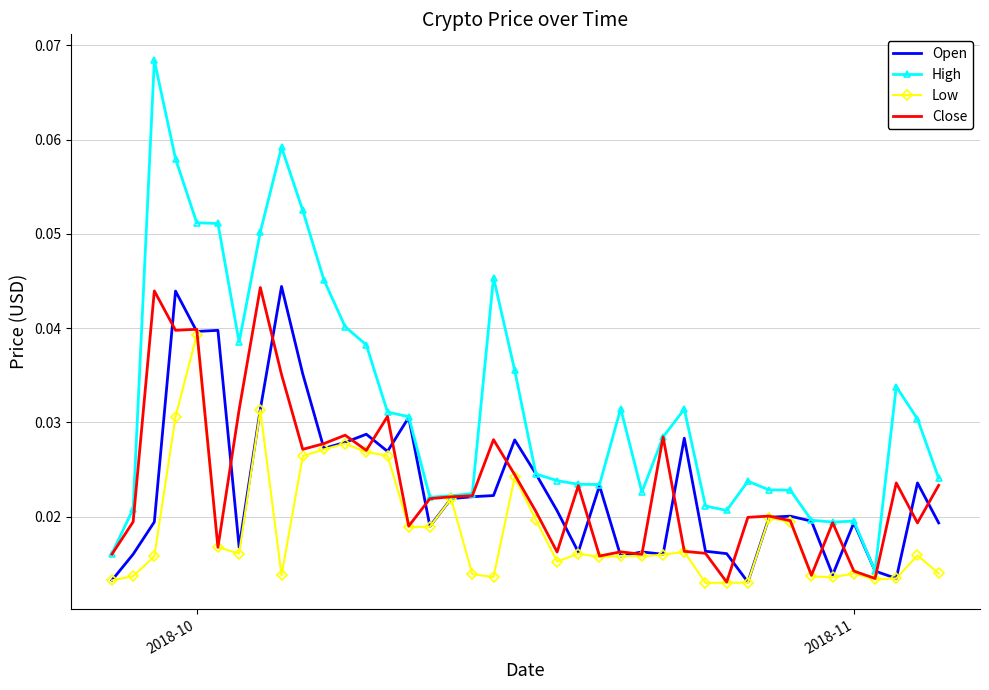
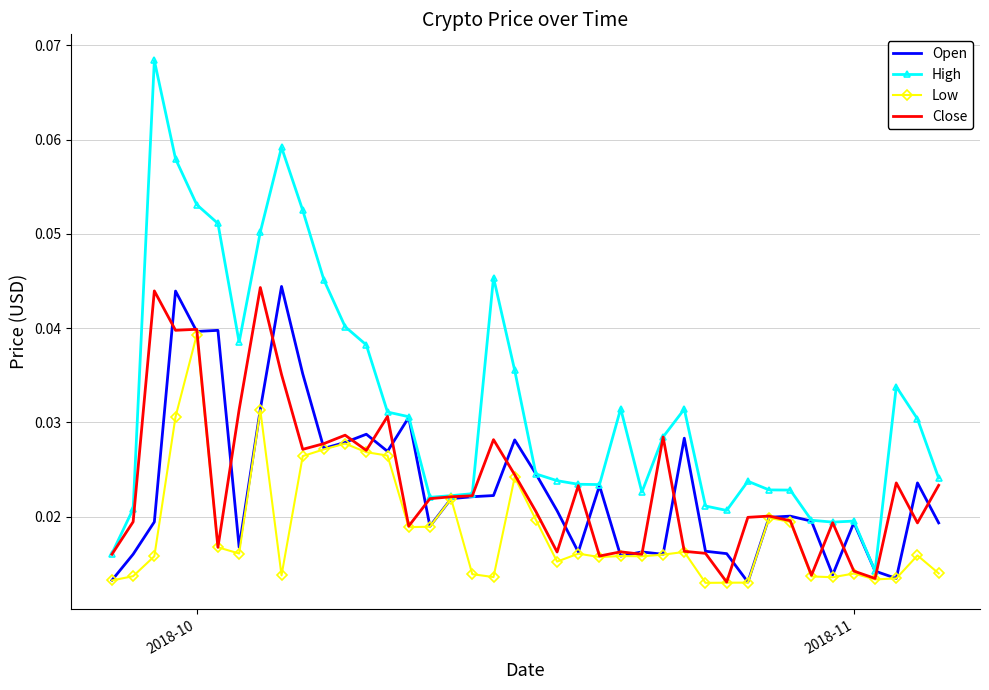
  {
    "High": {
-     "2018-10": 0.051
+     "2018-10": 0.053
    },
    "Low": {
      "2018-10": 0.039
    }
  }
